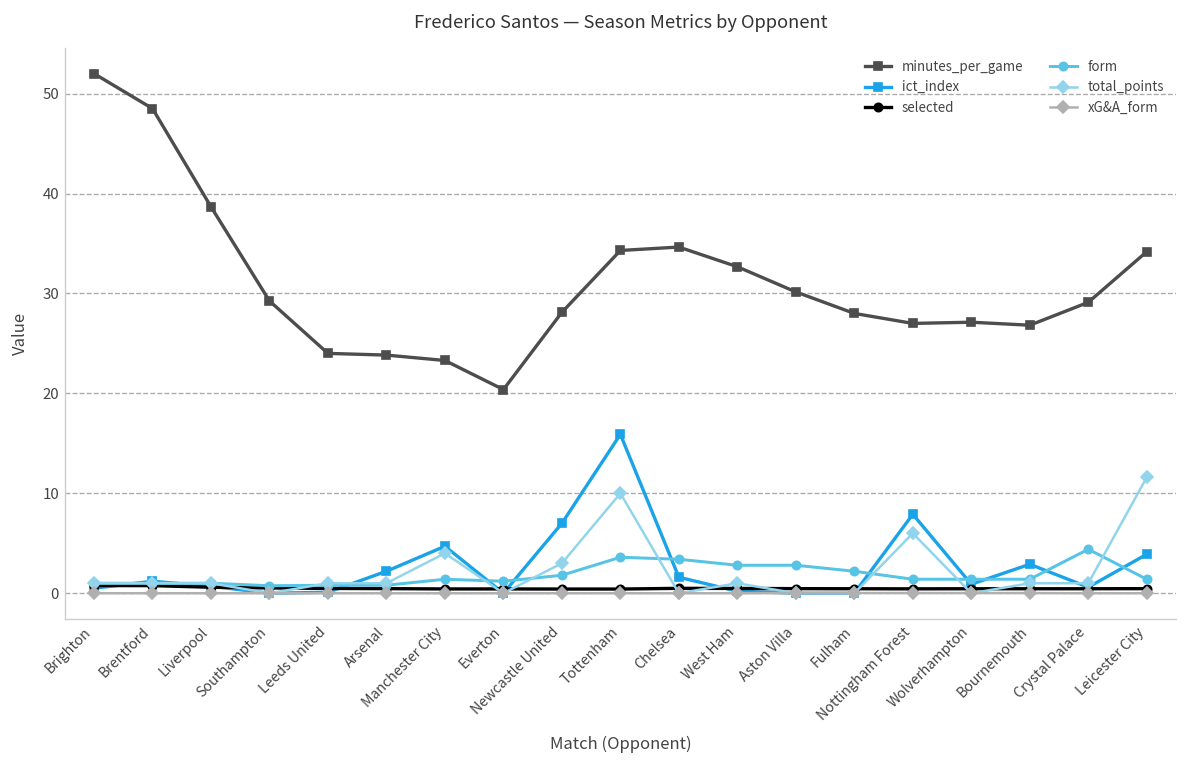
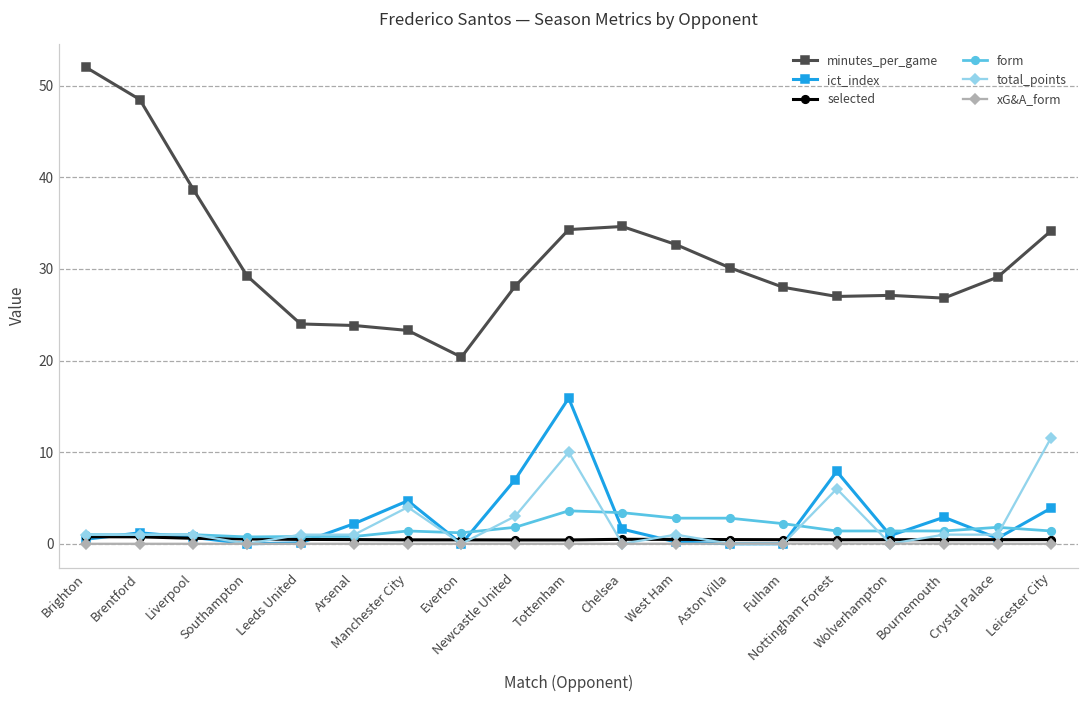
  {
    "minutes_per_game": {
      "Brighton": 52,
      "Brentford": 49,
      "Liverpool": 39,
      "Southampton": 29,
      "Leeds United": 24,
      "Arsenal": 24,
      "Manchester City": 23,
      "Everton": 20,
      "Newcastle United": 28,
      "Tottenham": 34,
      "Chelsea": 35,
      "West Ham": 33,
      "Aston Villa": 30,
      "Fulham": 28,
      "Nottingham Forest": 27,
      "Wolverhampton": 27,
      "Bournemouth": 27,
      "Crystal Palace": 29,
      "Leicester City": 34
    },
    "ict_index": {
      "Arsenal": 2,
      "Manchester City": 5,
      "Newcastle United": 7,
      "Tottenham": 16,
      "Chelsea": 2,
      "Nottingham Forest": 8,
      "Wolverhampton": 1,
      "Bournemouth": 3,
      "Leicester City": 4
    },
    "selected": {
      "Leeds United": 0,
      "Arsenal": 0,
      "Manchester City": 0,
      "Everton": 0,
      "Newcastle United": 0,
      "Tottenham": 0,
      "Chelsea": 0,
      "Aston Villa": 0,
      "Fulham": 0,
      "Nottingham Forest": 0,
      "Wolverhampton": 0,
      "Bournemouth": 0,
      "Leicester City": 0
    },
    "form": {
      "Manchester City": 1,
      "Everton": 1,
      "Newcastle United": 2,
      "Tottenham": 4,
      "Chelsea": 3,
      "West Ham": 3,
      "Aston Villa": 3,
      "Fulham": 2,
      "Nottingham Forest": 1,
      "Wolverhampton": 1,
      "Bournemouth": 1,
-     "Crystal Palace": 4,
+     "Crystal Palace": 2,
      "Leicester City": 1
    },
    "total_points": {
      "Manchester City": 4,
      "Newcastle United": 3,
      "Tottenham": 10,
      "West Ham": 1,
      "Nottingham Forest": 6,
      "Bournemouth": 1,
      "Crystal Palace": 1,
      "Leicester City": 12
    },
    "xG&A_form": {
      "Brighton": 0,
      "Brentford": 0,
      "Liverpool": 0,
      "Arsenal": 0,
      "Manchester City": 0,
      "Newcastle United": 0,
      "Tottenham": 0,
      "Nottingham Forest": 0,
      "Bournemouth": 0,
      "Crystal Palace": 0,
      "Leicester City": 0
    }
  }
